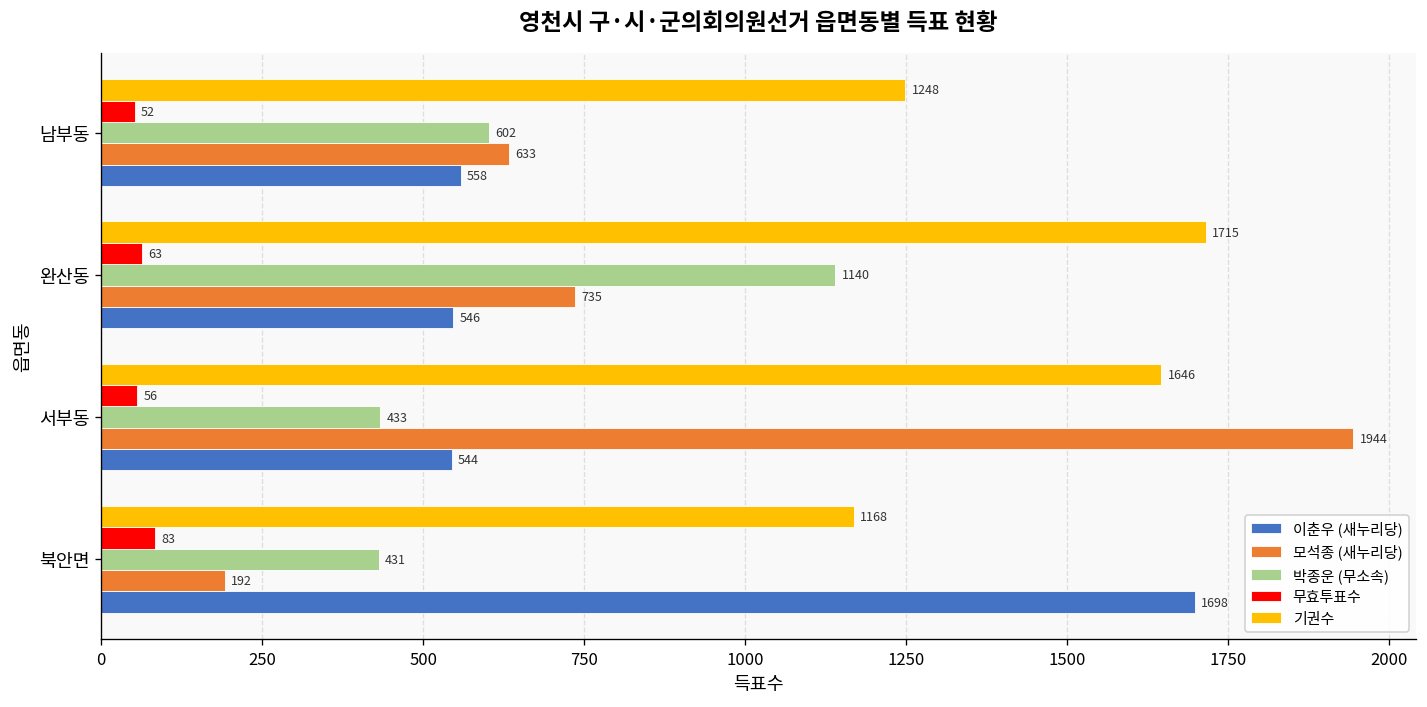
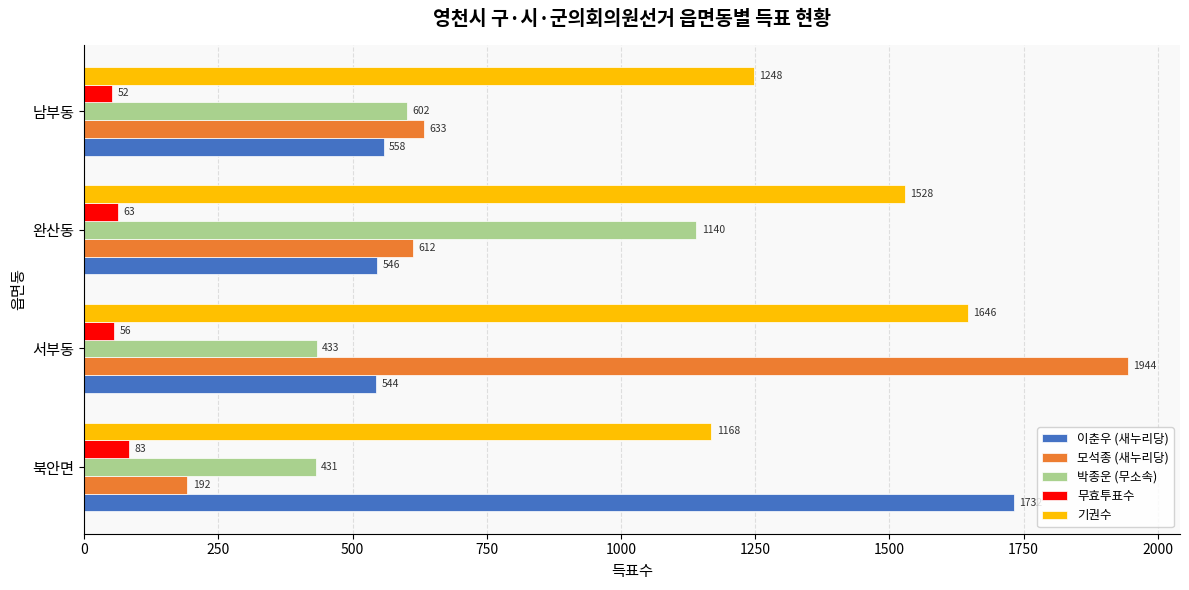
  {
    "이춘우 (새누리당)": {
-     "북안면": 1700
+     "북안면": 1730
    },
    "모석종 (새누리당)": {
      "남부동": 633,
-     "완산동": 735,
+     "완산동": 612,
      "서부동": 1944,
      "북안면": 192
    },
    "박종운 (무소속)": {
      "남부동": 602,
      "완산동": 1140,
      "서부동": 433,
      "북안면": 431
    },
    "무효투표수": {
      "남부동": 52,
      "완산동": 63,
      "서부동": 56,
      "북안면": 83
    },
    "기권수": {
      "남부동": 1248,
-     "완산동": 1715,
+     "완산동": 1528,
      "서부동": 1646,
      "북안면": 1168
    }
  }
